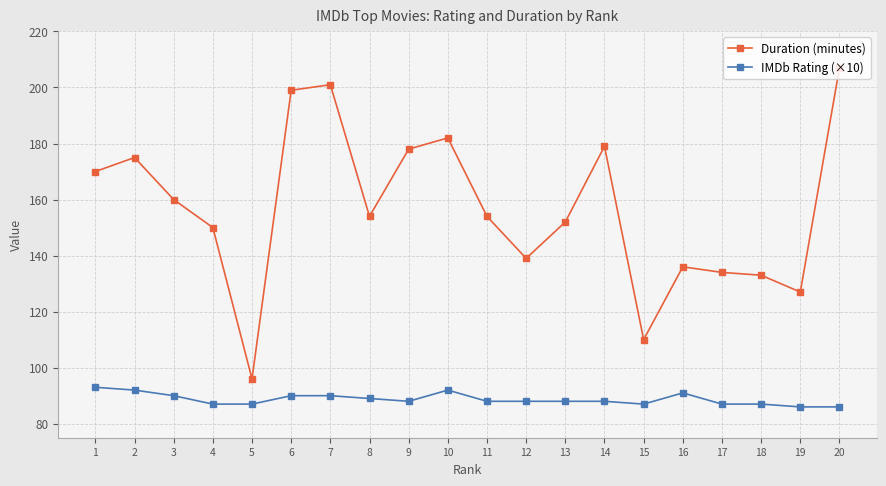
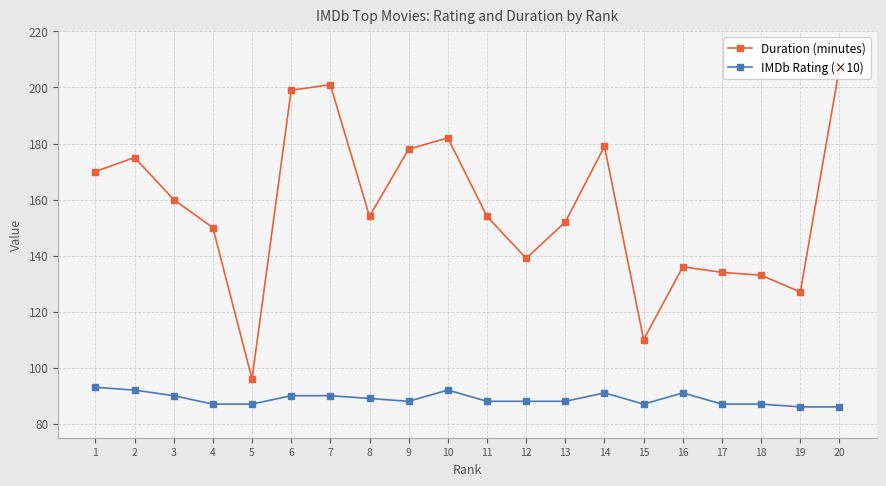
  {
    "Duration (minutes)": {
      "1": 170,
      "2": 175,
      "3": 160,
      "4": 150,
      "5": 96,
      "6": 199,
      "7": 201,
      "8": 154,
      "9": 178,
      "10": 182,
      "11": 154,
      "12": 139,
      "13": 152,
      "14": 179,
      "15": 110,
      "16": 136,
      "17": 134,
      "18": 133,
      "19": 127
    },
    "IMDb Rating (×10)": {
      "1": 93,
      "2": 92,
      "3": 90,
      "4": 87,
      "5": 87,
      "6": 90,
      "7": 90,
      "8": 89,
      "9": 88,
      "10": 92,
      "11": 88,
      "12": 88,
      "13": 88,
-     "14": 88,
+     "14": 91,
      "15": 87,
      "16": 91,
      "17": 87,
      "18": 87,
      "19": 86,
      "20": 86
    }
  }
